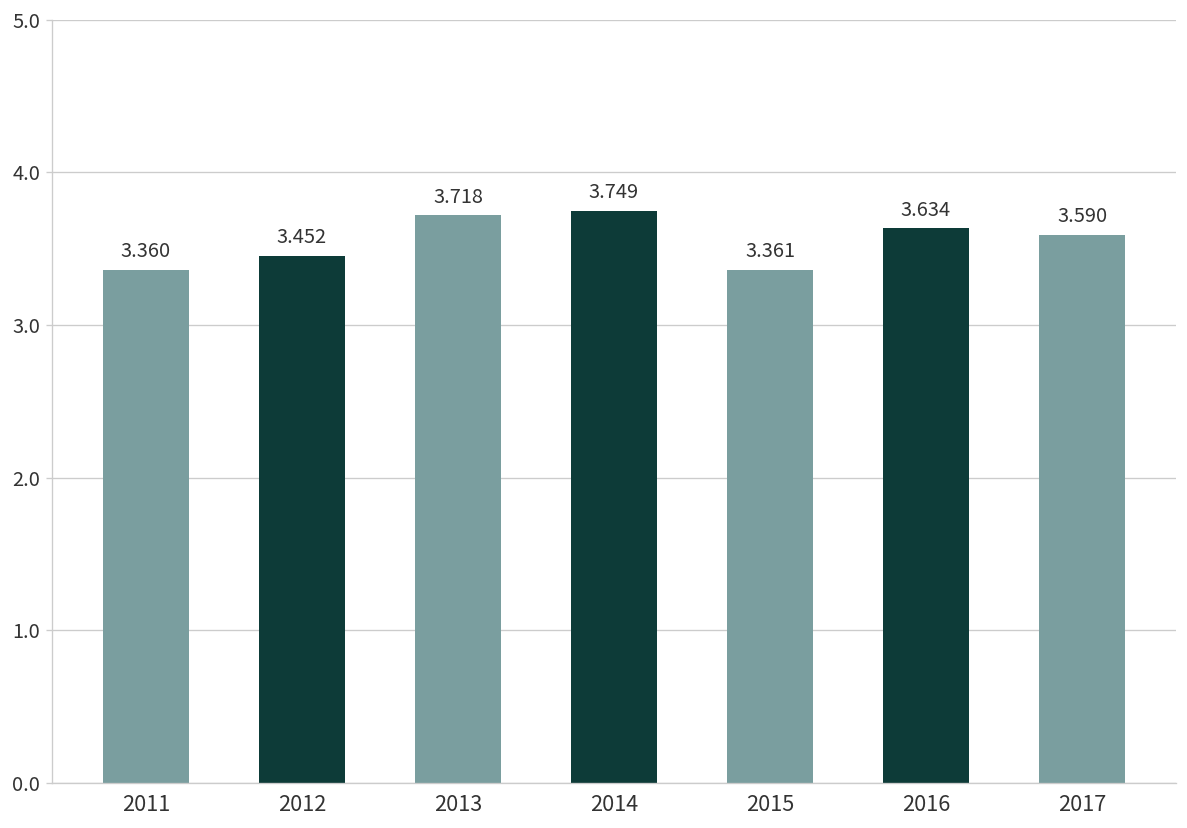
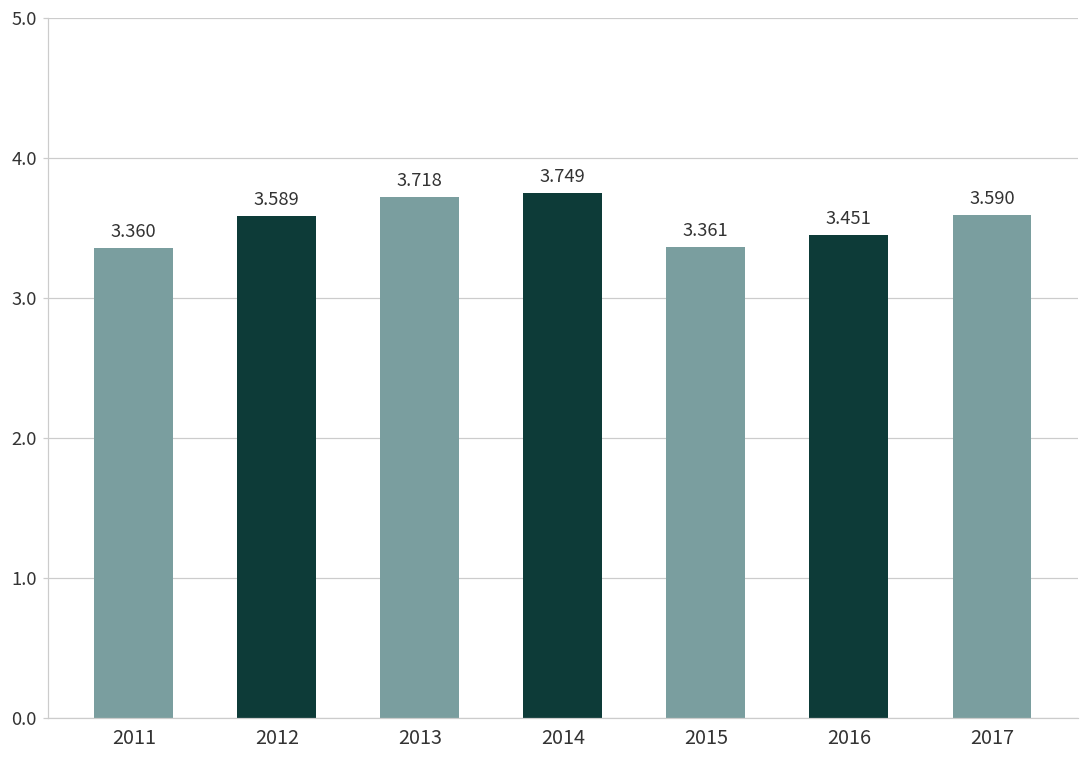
  {
    "2011": 3.360,
-   "2012": 3.452,
+   "2012": 3.589,
    "2013": 3.718,
    "2014": 3.749,
    "2015": 3.361,
-   "2016": 3.634,
+   "2016": 3.451,
    "2017": 3.590
  }
